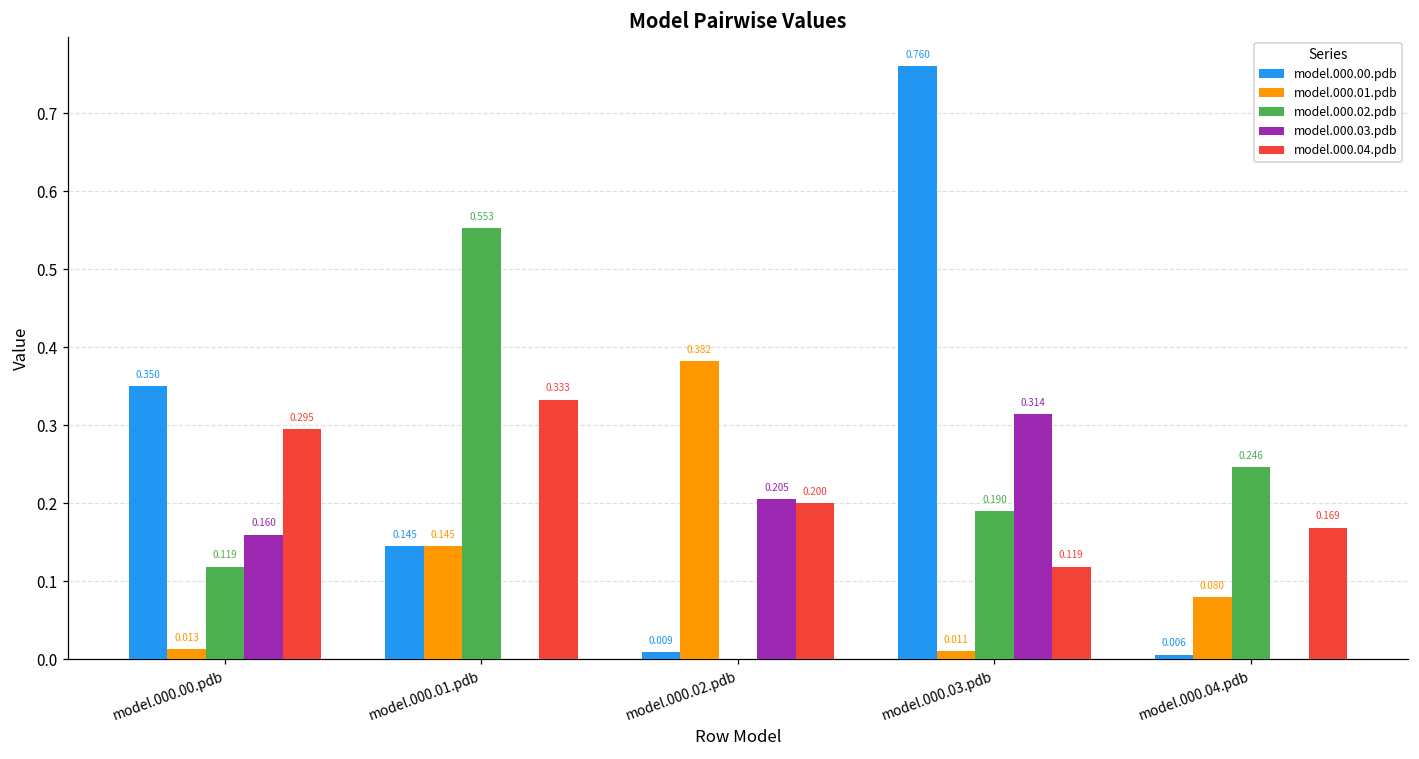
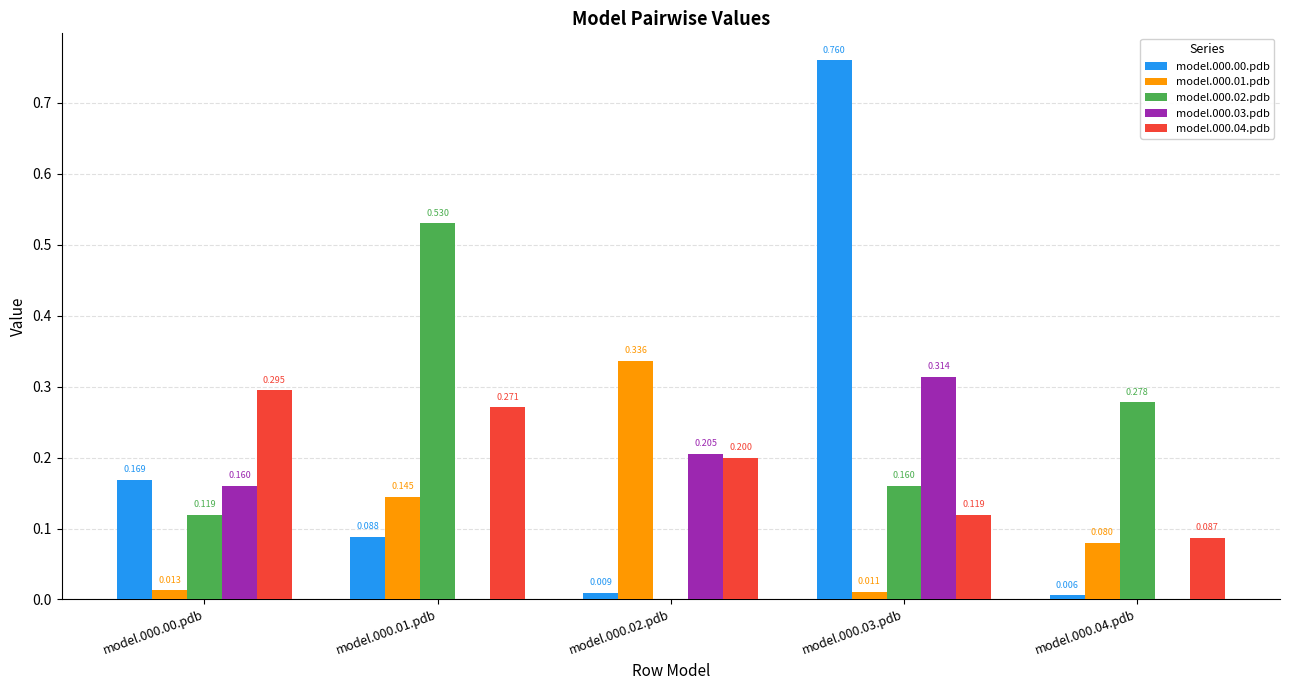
  {
    "model.000.00.pdb": {
-     "model.000.00.pdb": 0.350,
-     "model.000.01.pdb": 0.145,
+     "model.000.00.pdb": 0.169,
+     "model.000.01.pdb": 0.088,
      "model.000.02.pdb": 0.009,
      "model.000.03.pdb": 0.760,
      "model.000.04.pdb": 0.006
    },
    "model.000.01.pdb": {
      "model.000.00.pdb": 0.013,
      "model.000.01.pdb": 0.145,
-     "model.000.02.pdb": 0.382,
+     "model.000.02.pdb": 0.336,
      "model.000.03.pdb": 0.011,
      "model.000.04.pdb": 0.080
    },
    "model.000.02.pdb": {
      "model.000.00.pdb": 0.119,
-     "model.000.01.pdb": 0.553,
-     "model.000.03.pdb": 0.190,
-     "model.000.04.pdb": 0.246
+     "model.000.01.pdb": 0.530,
+     "model.000.03.pdb": 0.160,
+     "model.000.04.pdb": 0.278
    },
    "model.000.03.pdb": {
      "model.000.00.pdb": 0.160,
      "model.000.02.pdb": 0.205,
      "model.000.03.pdb": 0.314
    },
    "model.000.04.pdb": {
      "model.000.00.pdb": 0.295,
-     "model.000.01.pdb": 0.333,
+     "model.000.01.pdb": 0.271,
      "model.000.02.pdb": 0.200,
      "model.000.03.pdb": 0.119,
-     "model.000.04.pdb": 0.169
+     "model.000.04.pdb": 0.087
    }
  }
